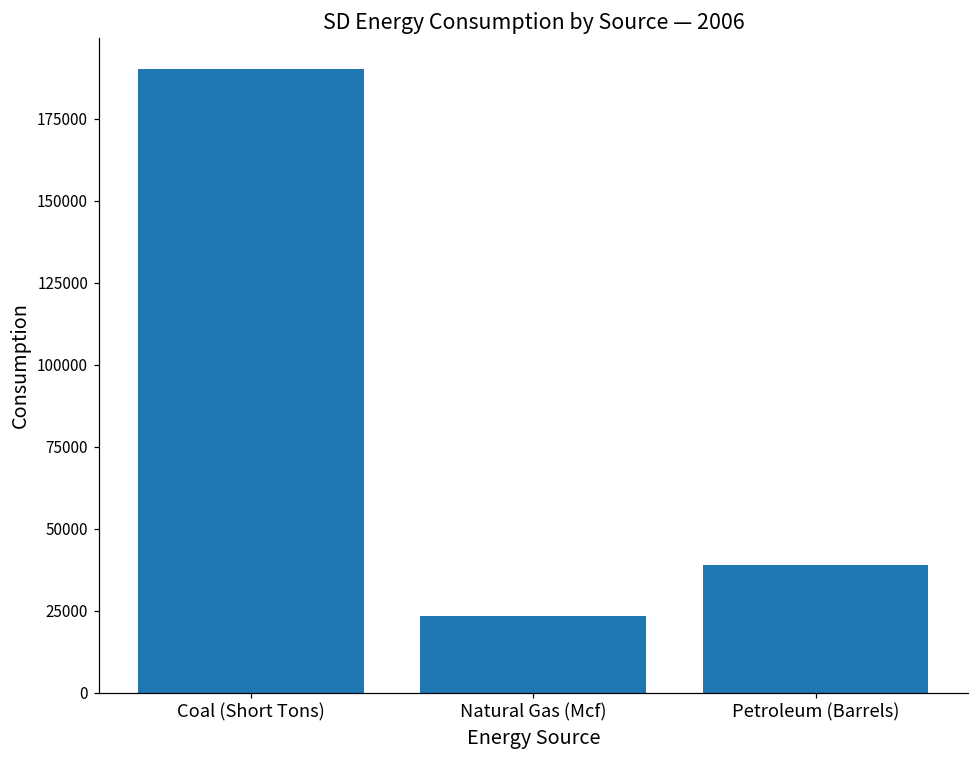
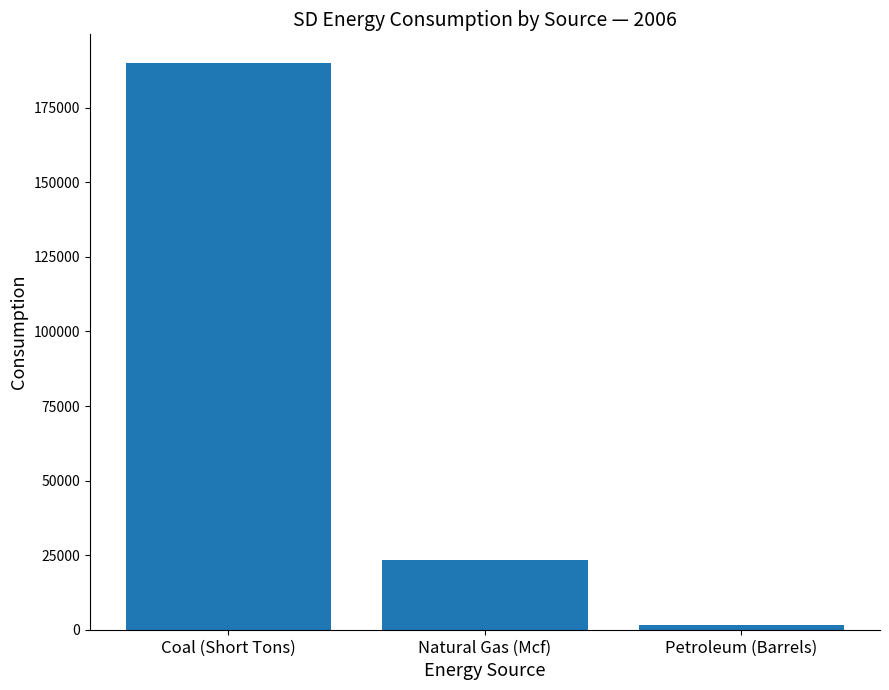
  {
    "Coal (Short Tons)": 190000,
    "Natural Gas (Mcf)": 23000,
-   "Petroleum (Barrels)": 39000
+   "Petroleum (Barrels)": 1000
  }
